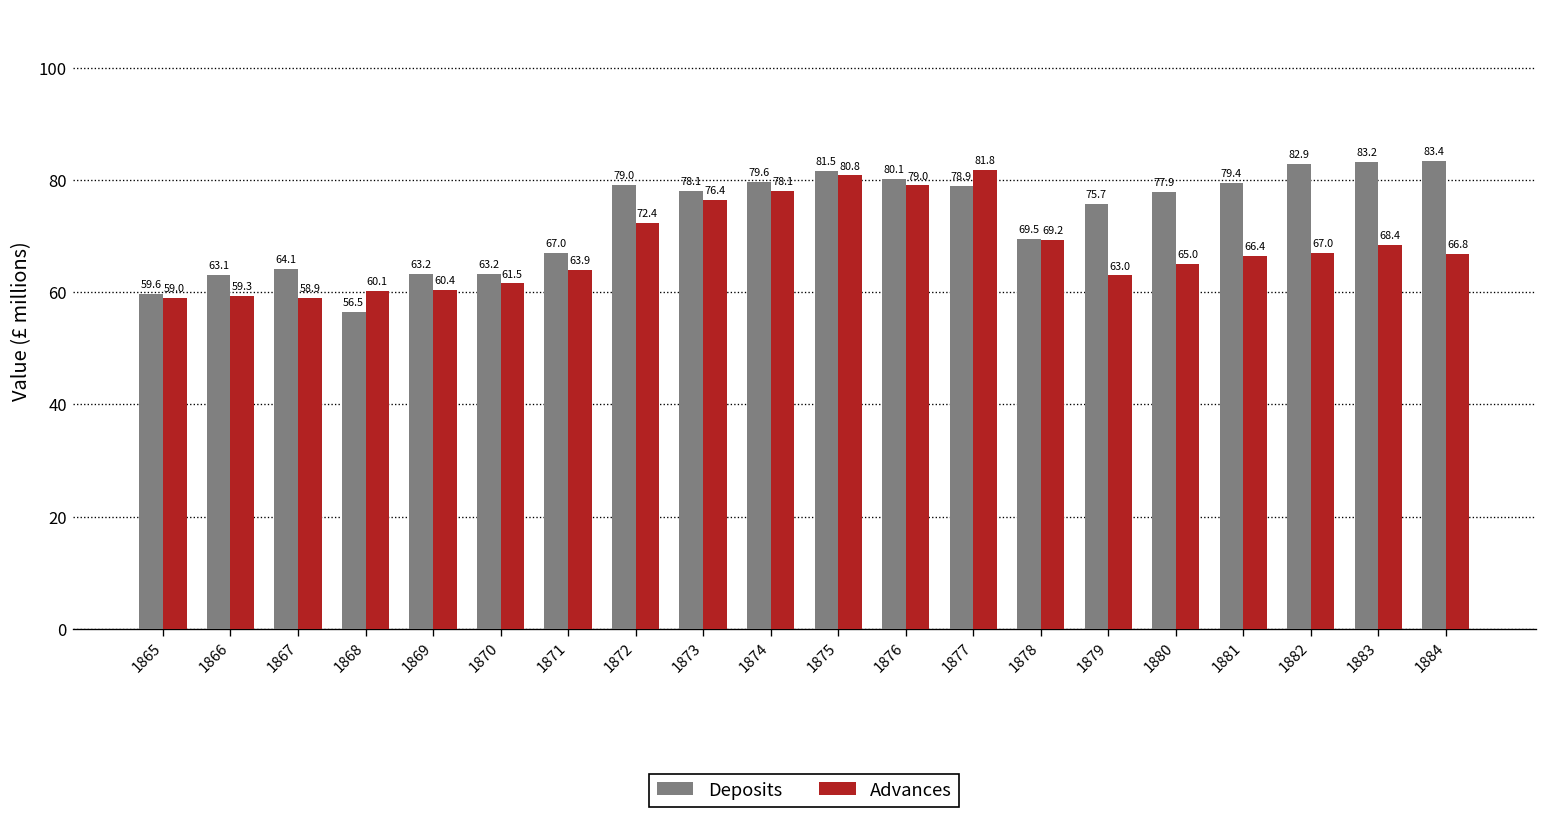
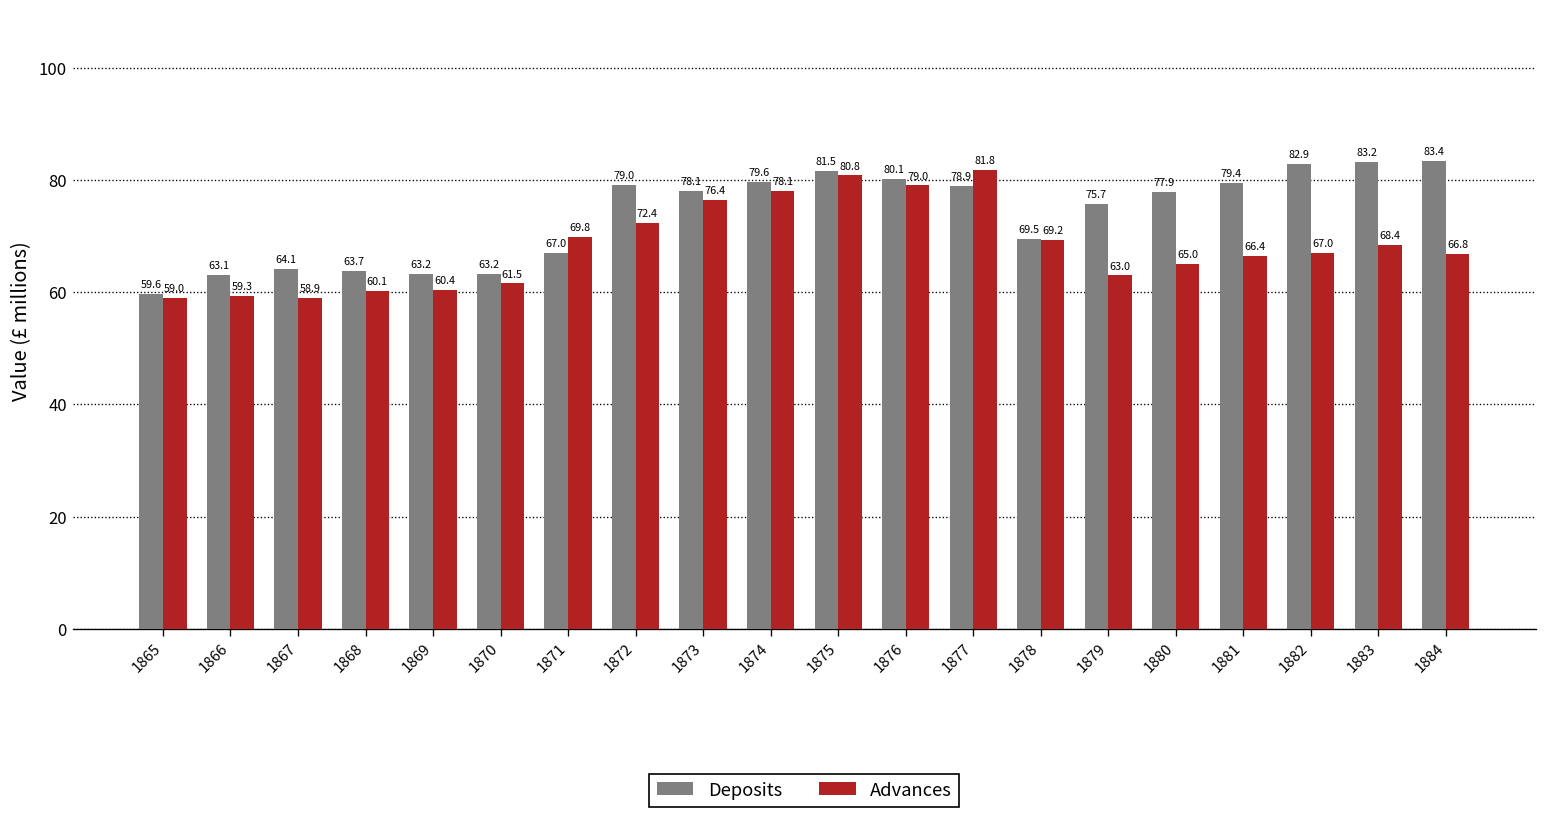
  {
    "Deposits": {
      "1865": 59.6,
      "1866": 63.1,
      "1867": 64.1,
-     "1868": 56.5,
+     "1868": 63.7,
      "1869": 63.2,
      "1870": 63.2,
      "1871": 67.0,
      "1872": 79.0,
      "1873": 78.1,
      "1874": 79.6,
      "1875": 81.5,
      "1876": 80.1,
      "1877": 78.9,
      "1878": 69.5,
      "1879": 75.7,
      "1880": 77.9,
      "1881": 79.4,
      "1882": 82.9,
      "1883": 83.2,
      "1884": 83.4
    },
    "Advances": {
      "1865": 59.0,
      "1866": 59.3,
      "1867": 58.9,
      "1868": 60.1,
      "1869": 60.4,
      "1870": 61.5,
-     "1871": 63.9,
+     "1871": 69.8,
      "1872": 72.4,
      "1873": 76.4,
      "1874": 78.1,
      "1875": 80.8,
      "1876": 79.0,
      "1877": 81.8,
      "1878": 69.2,
      "1879": 63.0,
      "1880": 65.0,
      "1881": 66.4,
      "1882": 67.0,
      "1883": 68.4,
      "1884": 66.8
    }
  }
